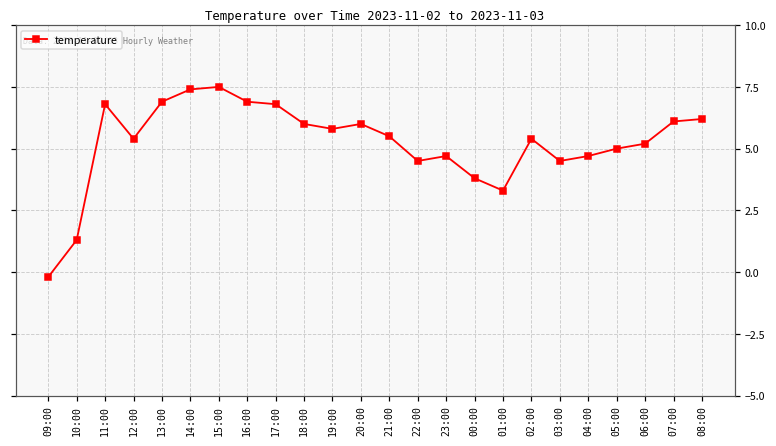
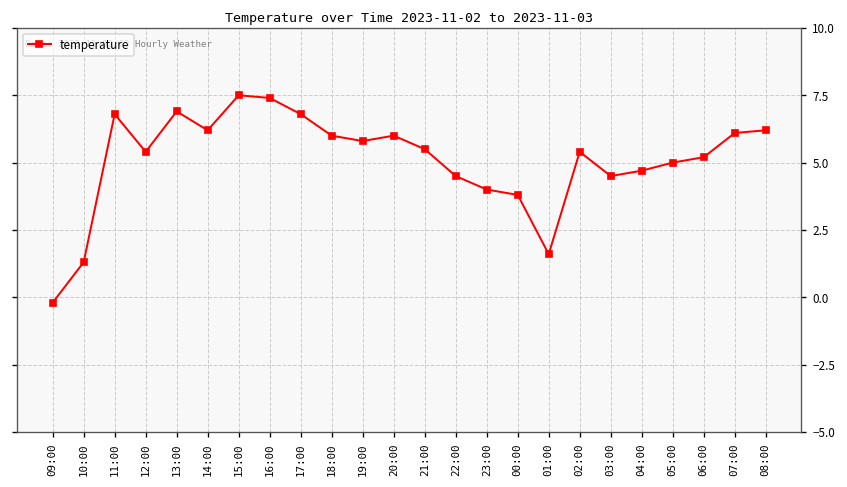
  {
    "09:00": -0.2,
    "10:00": 1.3,
    "11:00": 6.8,
    "12:00": 5.4,
    "13:00": 6.9,
-   "14:00": 7.4,
+   "14:00": 6.2,
    "15:00": 7.5,
-   "16:00": 6.9,
+   "16:00": 7.4,
    "17:00": 6.8,
    "18:00": 6.0,
    "19:00": 5.8,
    "20:00": 6.0,
    "21:00": 5.5,
    "22:00": 4.5,
-   "23:00": 4.7,
+   "23:00": 4.0,
    "00:00": 3.8,
-   "01:00": 3.3,
+   "01:00": 1.6,
    "02:00": 5.4,
    "03:00": 4.5,
    "04:00": 4.7,
    "05:00": 5.0,
    "06:00": 5.2,
    "07:00": 6.1,
    "08:00": 6.2
  }
